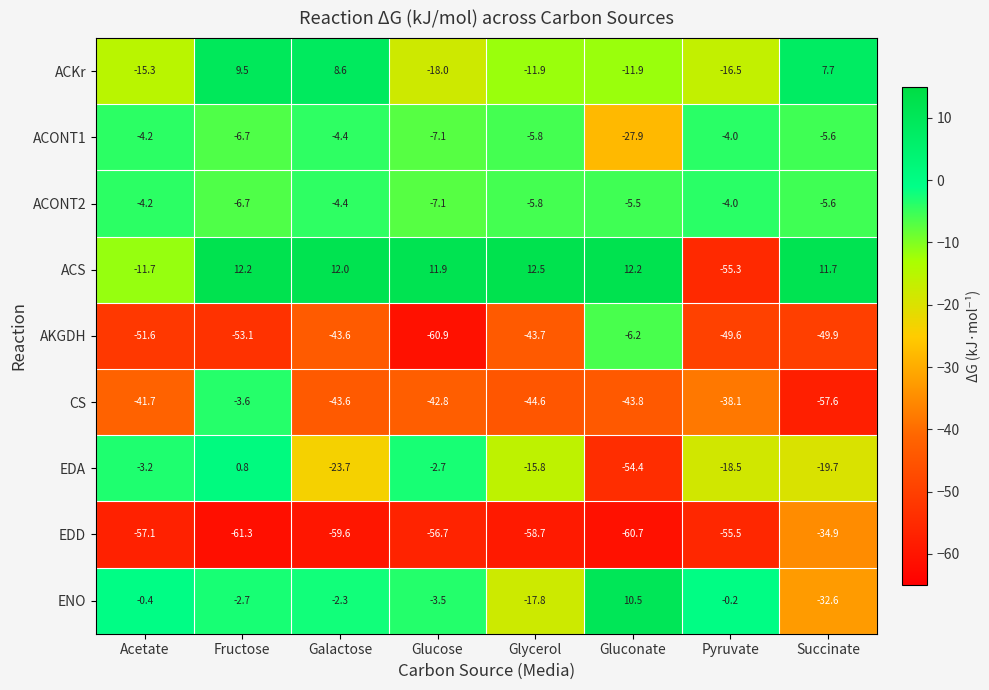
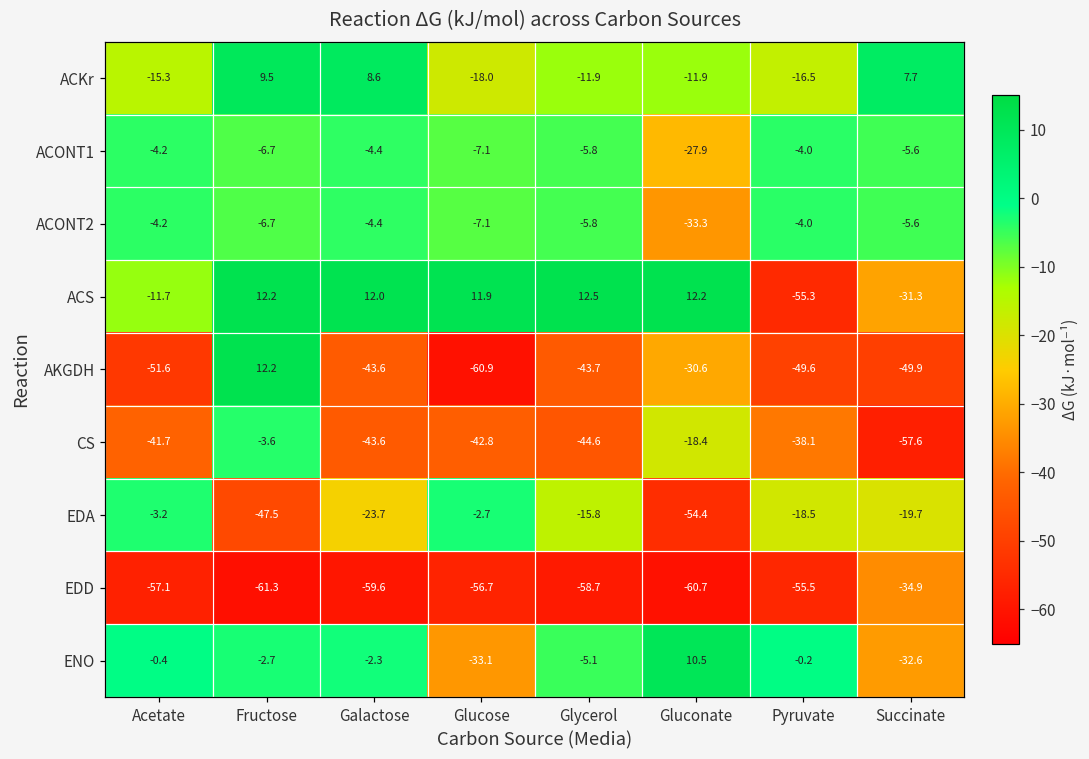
  {
    "ACKr": {
      "Acetate": -15.3,
      "Fructose": 9.5,
      "Galactose": 8.6,
      "Glucose": -18.0,
      "Glycerol": -11.9,
      "Gluconate": -11.9,
      "Pyruvate": -16.5,
      "Succinate": 7.7
    },
    "ACONT1": {
      "Acetate": -4.2,
      "Fructose": -6.7,
      "Galactose": -4.4,
      "Glucose": -7.1,
      "Glycerol": -5.8,
      "Gluconate": -27.9,
      "Pyruvate": -4.0,
      "Succinate": -5.6
    },
    "ACONT2": {
      "Acetate": -4.2,
      "Fructose": -6.7,
      "Galactose": -4.4,
      "Glucose": -7.1,
      "Glycerol": -5.8,
-     "Gluconate": -5.5,
+     "Gluconate": -33.3,
      "Pyruvate": -4.0,
      "Succinate": -5.6
    },
    "ACS": {
      "Acetate": -11.7,
      "Fructose": 12.2,
      "Galactose": 12.0,
      "Glucose": 11.9,
      "Glycerol": 12.5,
      "Gluconate": 12.2,
      "Pyruvate": -55.3,
-     "Succinate": 11.7
+     "Succinate": -31.3
    },
    "AKGDH": {
      "Acetate": -51.6,
-     "Fructose": -53.1,
+     "Fructose": 12.2,
      "Galactose": -43.6,
      "Glucose": -60.9,
      "Glycerol": -43.7,
-     "Gluconate": -6.2,
+     "Gluconate": -30.6,
      "Pyruvate": -49.6,
      "Succinate": -49.9
    },
    "CS": {
      "Acetate": -41.7,
      "Fructose": -3.6,
      "Galactose": -43.6,
      "Glucose": -42.8,
      "Glycerol": -44.6,
-     "Gluconate": -43.8,
+     "Gluconate": -18.4,
      "Pyruvate": -38.1,
      "Succinate": -57.6
    },
    "EDA": {
      "Acetate": -3.2,
-     "Fructose": 0.8,
+     "Fructose": -47.5,
      "Galactose": -23.7,
      "Glucose": -2.7,
      "Glycerol": -15.8,
      "Gluconate": -54.4,
      "Pyruvate": -18.5,
      "Succinate": -19.7
    },
    "EDD": {
      "Acetate": -57.1,
      "Fructose": -61.3,
      "Galactose": -59.6,
      "Glucose": -56.7,
      "Glycerol": -58.7,
      "Gluconate": -60.7,
      "Pyruvate": -55.5,
      "Succinate": -34.9
    },
    "ENO": {
      "Acetate": -0.4,
      "Fructose": -2.7,
      "Galactose": -2.3,
-     "Glucose": -3.5,
-     "Glycerol": -17.8,
+     "Glucose": -33.1,
+     "Glycerol": -5.1,
      "Gluconate": 10.5,
      "Pyruvate": -0.2,
      "Succinate": -32.6
    }
  }
